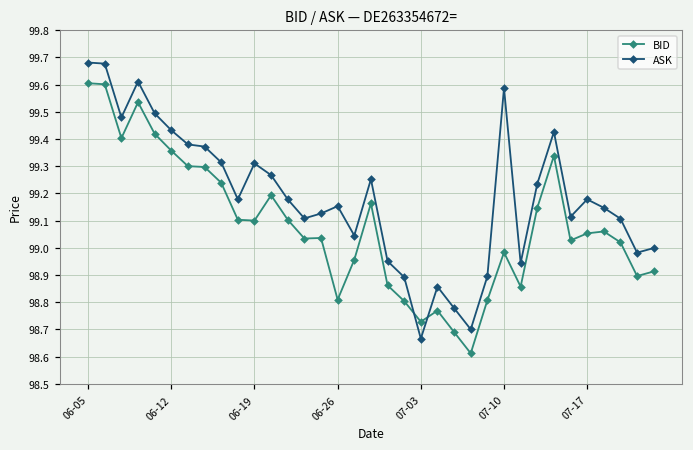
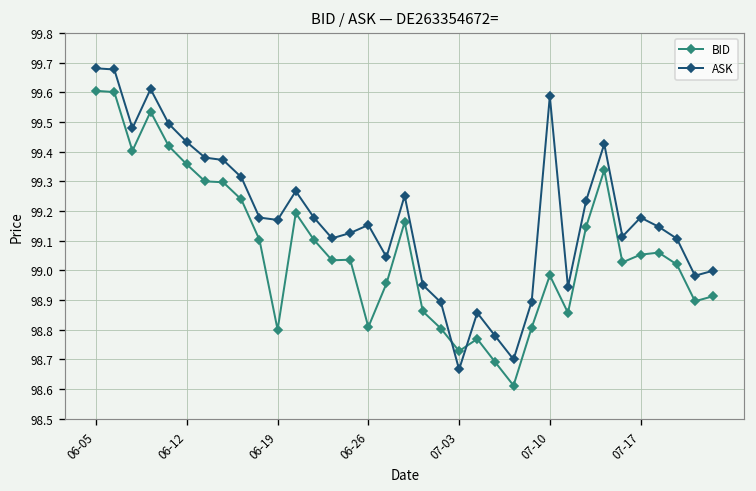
  {
    "BID": {
      "06-05": 99.6,
      "06-12": 99.36,
-     "06-19": 99.1,
+     "06-19": 98.8,
      "06-26": 98.8,
      "07-03": 98.73,
      "07-10": 98.98,
      "07-17": 99.05
    },
    "ASK": {
      "06-05": 99.68,
      "06-12": 99.43,
-     "06-19": 99.31,
+     "06-19": 99.17,
      "06-26": 99.15,
      "07-03": 98.67,
      "07-10": 99.59,
      "07-17": 99.18
    }
  }
